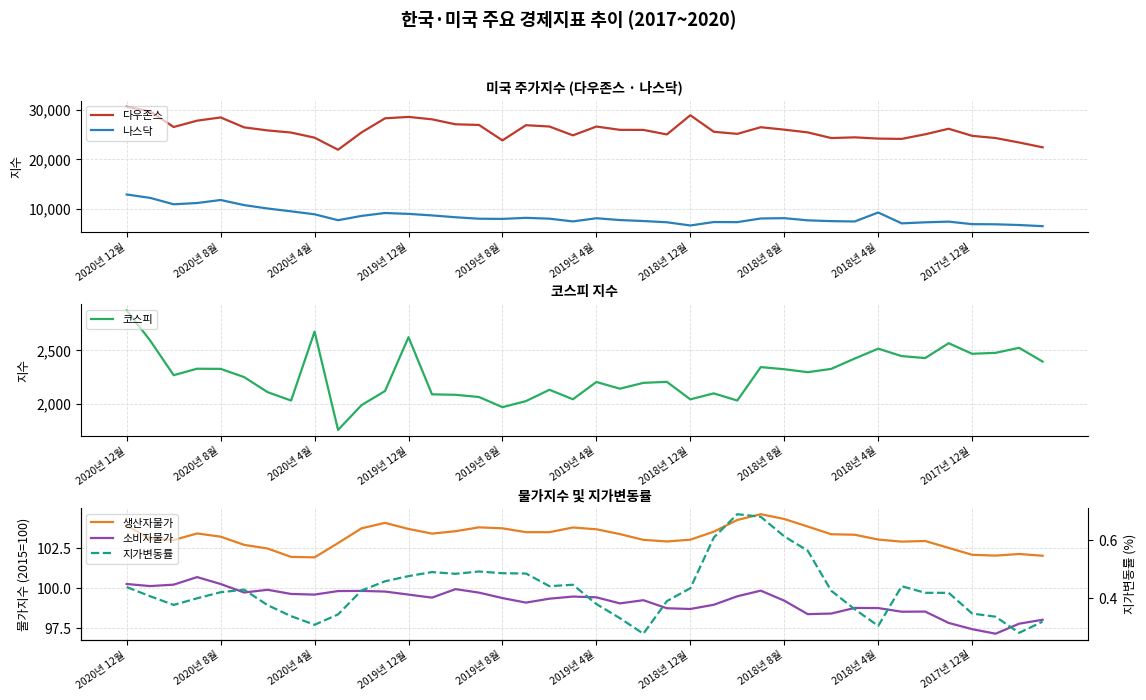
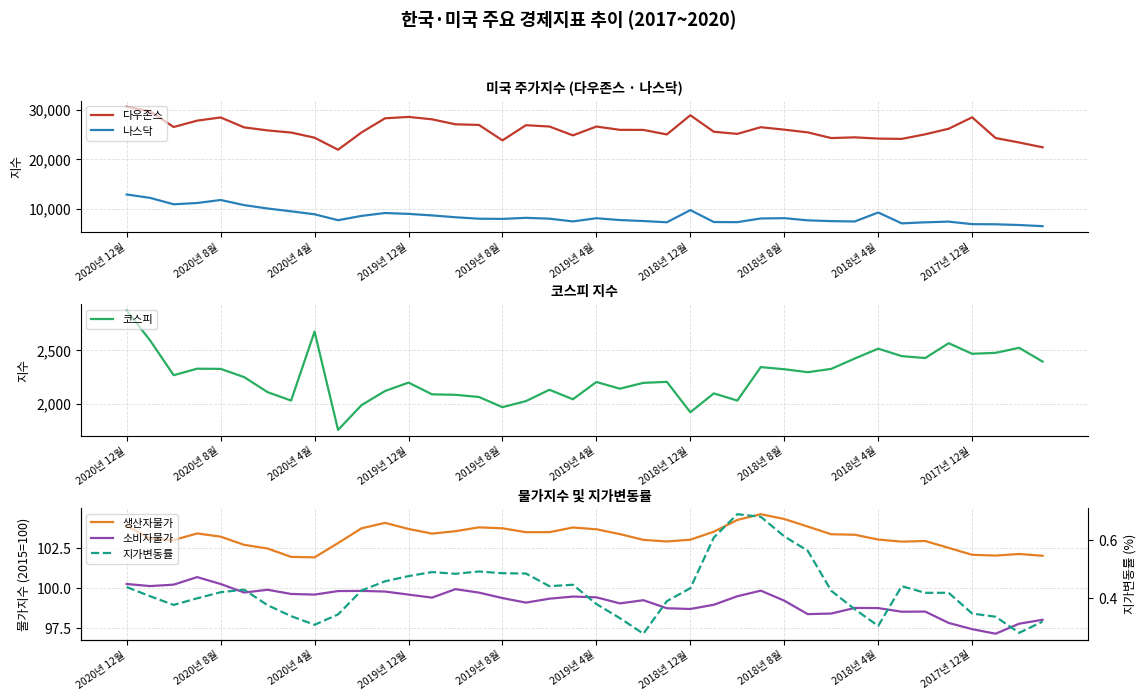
  {
    "미국 주가지수 (다우존스 · 나스닥)": {
      "다우존스": {
        "2020년 8월": "28,000",
        "2020년 4월": "24,000",
        "2019년 12월": "29,000",
        "2019년 8월": "24,000",
        "2019년 4월": "27,000",
        "2018년 12월": "29,000",
        "2018년 8월": "26,000",
        "2018년 4월": "24,000",
-       "2017년 12월": "25,000"
+       "2017년 12월": "28,000"
      },
      "나스닥": {
        "2020년 12월": "13,000",
        "2020년 8월": "12,000",
        "2020년 4월": "9,000",
        "2019년 12월": "9,000",
        "2019년 8월": "8,000",
        "2019년 4월": "8,000",
-       "2018년 12월": "7,000",
+       "2018년 12월": "10,000",
        "2018년 8월": "8,000",
        "2018년 4월": "9,000",
        "2017년 12월": "7,000"
      }
    },
    "코스피 지수": {
      "2020년 8월": "2,330",
      "2020년 4월": "2,680",
-     "2019년 12월": "2,620",
+     "2019년 12월": "2,200",
      "2019년 8월": "1,970",
      "2019년 4월": "2,200",
-     "2018년 12월": "2,040",
+     "2018년 12월": "1,920",
      "2018년 8월": "2,320",
      "2018년 4월": "2,520",
      "2017년 12월": "2,470"
    }
  }
